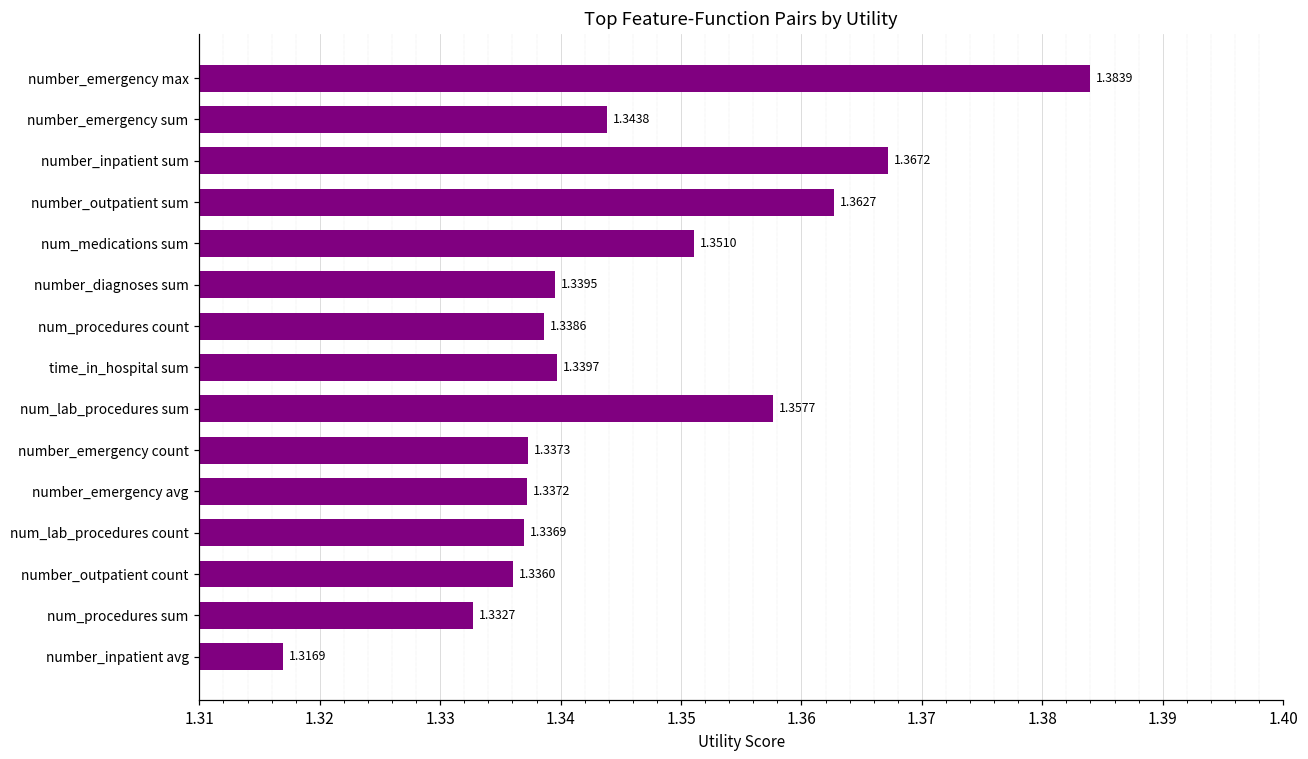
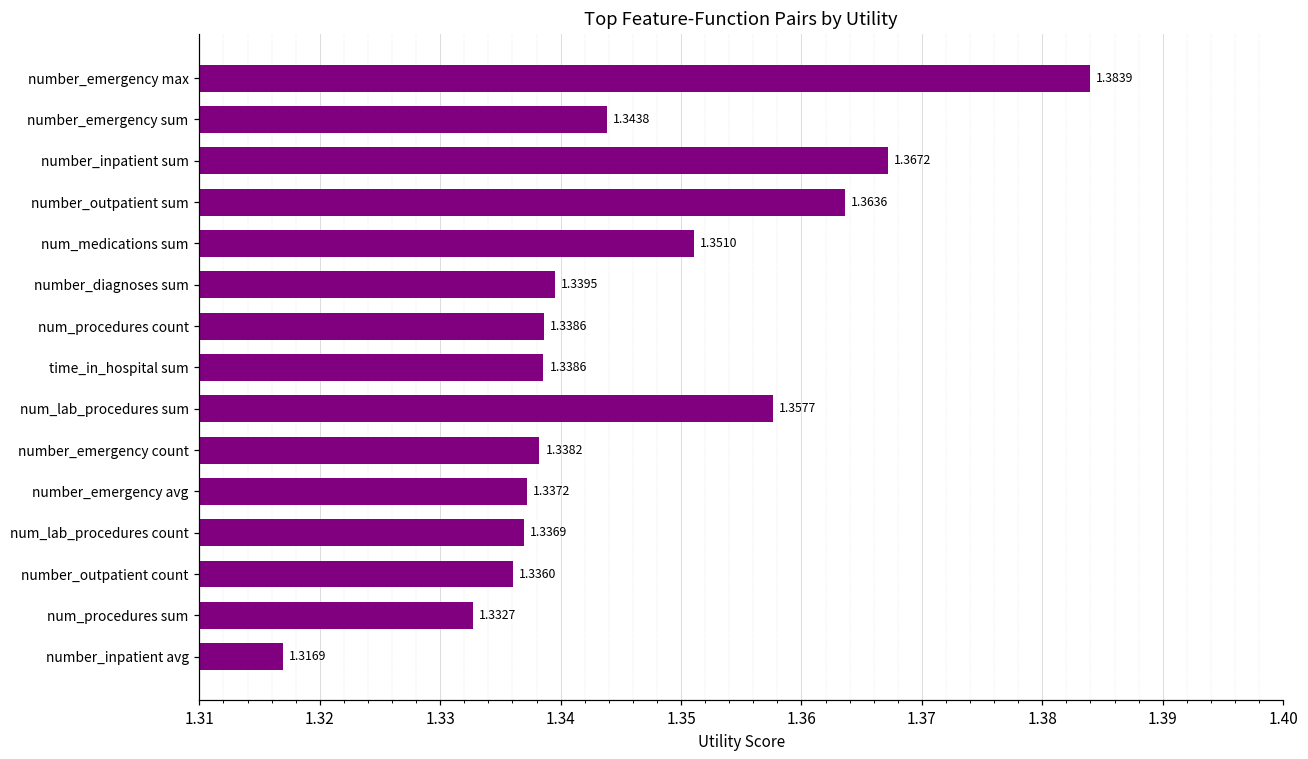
  {
    "number_emergency max": 1.3839,
    "number_emergency sum": 1.3438,
    "number_inpatient sum": 1.3672,
-   "number_outpatient sum": 1.3627,
+   "number_outpatient sum": 1.3636,
    "num_medications sum": 1.3510,
    "number_diagnoses sum": 1.3395,
    "num_procedures count": 1.3386,
-   "time_in_hospital sum": 1.3397,
+   "time_in_hospital sum": 1.3386,
    "num_lab_procedures sum": 1.3577,
-   "number_emergency count": 1.3373,
+   "number_emergency count": 1.3382,
    "number_emergency avg": 1.3372,
    "num_lab_procedures count": 1.3369,
    "number_outpatient count": 1.3360,
    "num_procedures sum": 1.3327,
    "number_inpatient avg": 1.3169
  }
